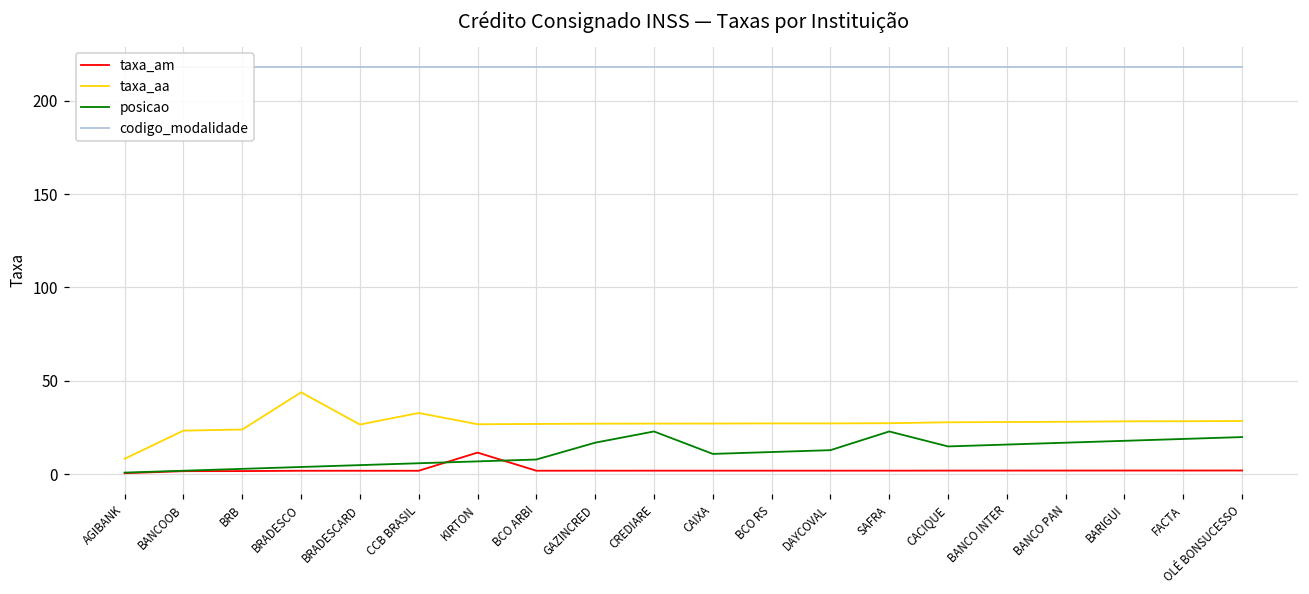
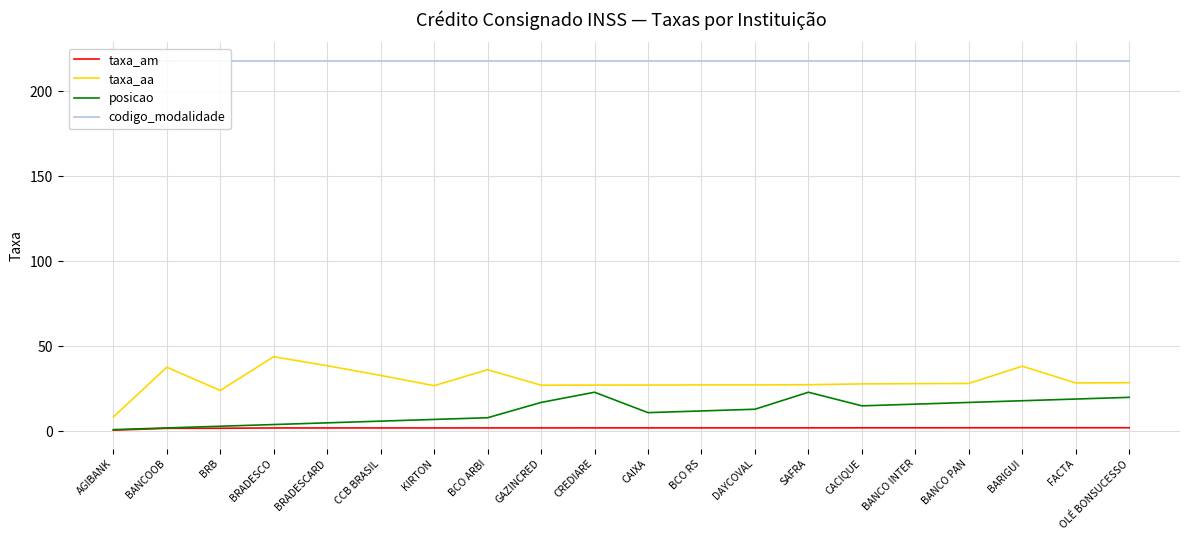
  {
    "taxa_am": {
      "BRADESCO": 2,
      "BRADESCARD": 2,
      "CCB BRASIL": 2,
-     "KIRTON": 12,
+     "KIRTON": 2,
      "BCO ARBI": 2,
      "GAZINCRED": 2,
      "CREDIARE": 2,
      "CAIXA": 2,
      "BCO RS": 2,
      "DAYCOVAL": 2,
      "SAFRA": 2,
      "CACIQUE": 2,
      "BANCO INTER": 2,
      "BANCO PAN": 2,
      "BARIGUI": 2,
      "FACTA": 2,
      "OLÉ BONSUCESSO": 2
    },
    "taxa_aa": {
      "AGIBANK": 8,
-     "BANCOOB": 23,
+     "BANCOOB": 38,
      "BRB": 24,
      "BRADESCO": 44,
-     "BRADESCARD": 27,
+     "BRADESCARD": 39,
      "CCB BRASIL": 33,
      "KIRTON": 27,
-     "BCO ARBI": 27,
+     "BCO ARBI": 36,
      "GAZINCRED": 27,
      "CREDIARE": 27,
      "CAIXA": 27,
      "BCO RS": 27,
      "DAYCOVAL": 27,
      "SAFRA": 27,
      "CACIQUE": 28,
      "BANCO INTER": 28,
      "BANCO PAN": 28,
-     "BARIGUI": 28,
+     "BARIGUI": 38,
      "FACTA": 28,
      "OLÉ BONSUCESSO": 29
    },
    "posicao": {
      "BRADESCO": 4,
      "BRADESCARD": 5,
      "CCB BRASIL": 6,
      "KIRTON": 7,
      "BCO ARBI": 8,
      "GAZINCRED": 17,
      "CREDIARE": 23,
      "CAIXA": 11,
      "BCO RS": 12,
      "DAYCOVAL": 13,
      "SAFRA": 23,
      "CACIQUE": 15,
      "BANCO INTER": 16,
      "BANCO PAN": 17,
      "BARIGUI": 18,
      "FACTA": 19,
      "OLÉ BONSUCESSO": 20
    },
    "codigo_modalidade": {
      "BRADESCO": 218,
      "BRADESCARD": 218,
      "CCB BRASIL": 218,
      "KIRTON": 218,
      "BCO ARBI": 218,
      "GAZINCRED": 218,
      "CREDIARE": 218,
      "CAIXA": 218,
      "BCO RS": 218,
      "DAYCOVAL": 218,
      "SAFRA": 218,
      "CACIQUE": 218,
      "BANCO INTER": 218,
      "BANCO PAN": 218,
      "BARIGUI": 218,
      "FACTA": 218,
      "OLÉ BONSUCESSO": 218
    }
  }
